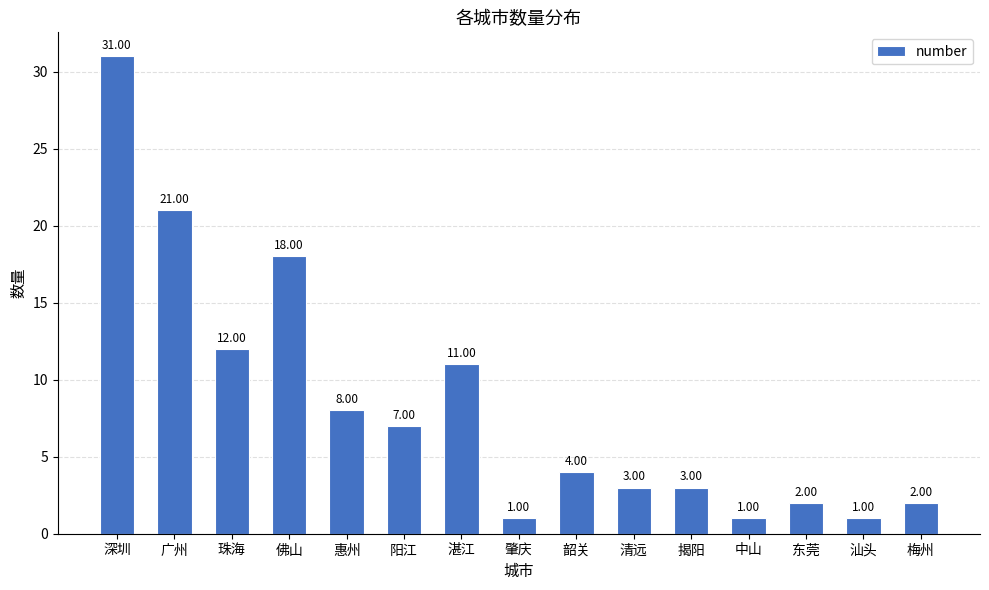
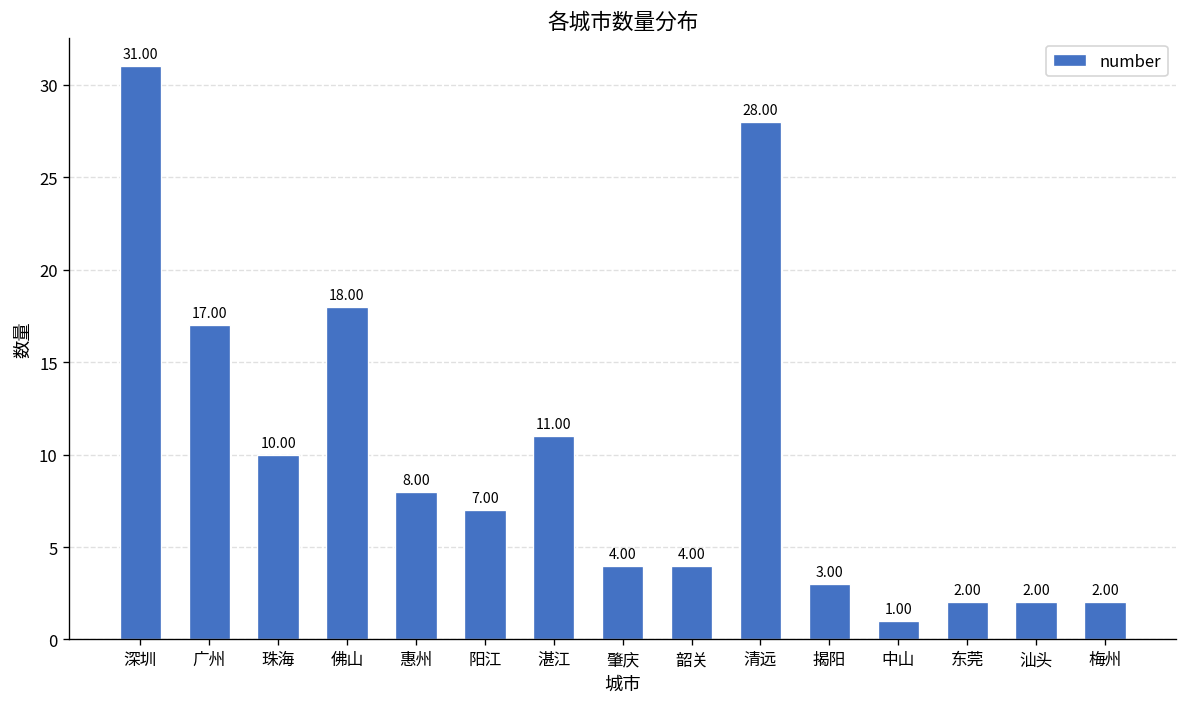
  {
    "深圳": 31.00,
-   "广州": 21.00,
-   "珠海": 12.00,
+   "广州": 17.00,
+   "珠海": 10.00,
    "佛山": 18.00,
    "惠州": 8.00,
    "阳江": 7.00,
    "湛江": 11.00,
-   "肇庆": 1.00,
+   "肇庆": 4.00,
    "韶关": 4.00,
-   "清远": 3.00,
+   "清远": 28.00,
    "揭阳": 3.00,
    "中山": 1.00,
    "东莞": 2.00,
-   "汕头": 1.00,
+   "汕头": 2.00,
    "梅州": 2.00
  }
